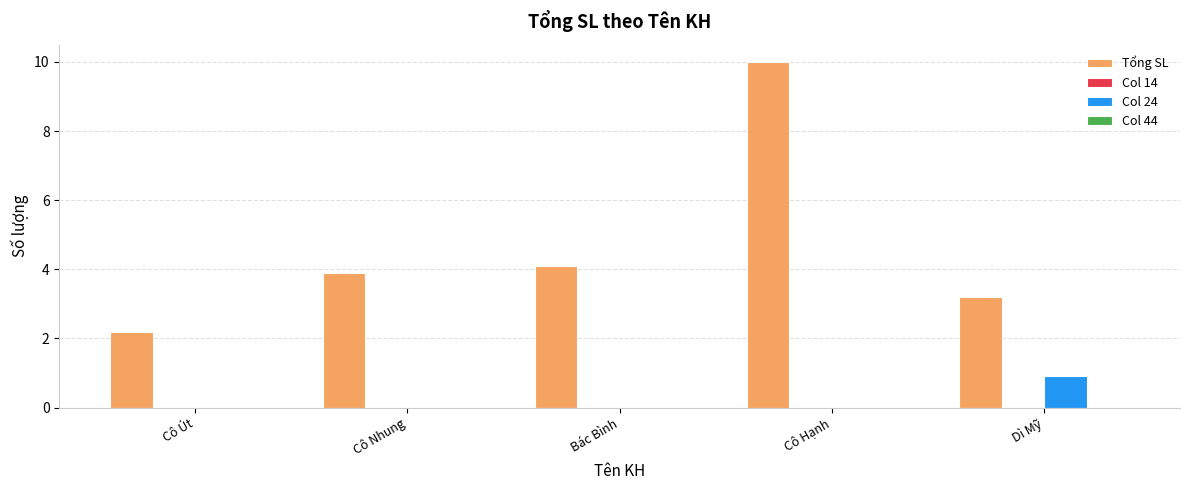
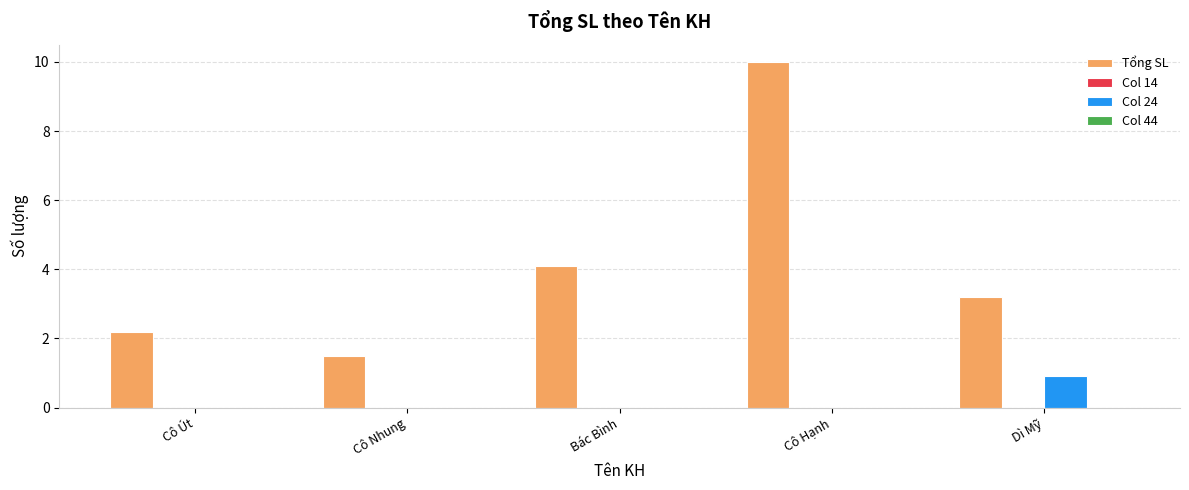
  {
    "Tổng SL": {
      "Cô Út": 2.2,
-     "Cô Nhung": 3.9,
+     "Cô Nhung": 1.5,
      "Bác Bình": 4.1,
      "Cô Hạnh": 10.0,
      "Dì Mỹ": 3.2
    },
    "Col 14": {
      "Cô Út": 0.0,
      "Cô Nhung": 0.0,
      "Bác Bình": 0.0,
      "Cô Hạnh": 0.0,
      "Dì Mỹ": 0.0
    },
    "Col 24": {
      "Cô Út": 0.0,
      "Cô Nhung": 0.0,
      "Bác Bình": 0.0,
      "Cô Hạnh": 0.0,
      "Dì Mỹ": 0.9
    },
    "Col 44": {
      "Cô Út": 0.0,
      "Cô Nhung": 0.0,
      "Bác Bình": 0.0,
      "Cô Hạnh": 0.0,
      "Dì Mỹ": 0.0
    }
  }
